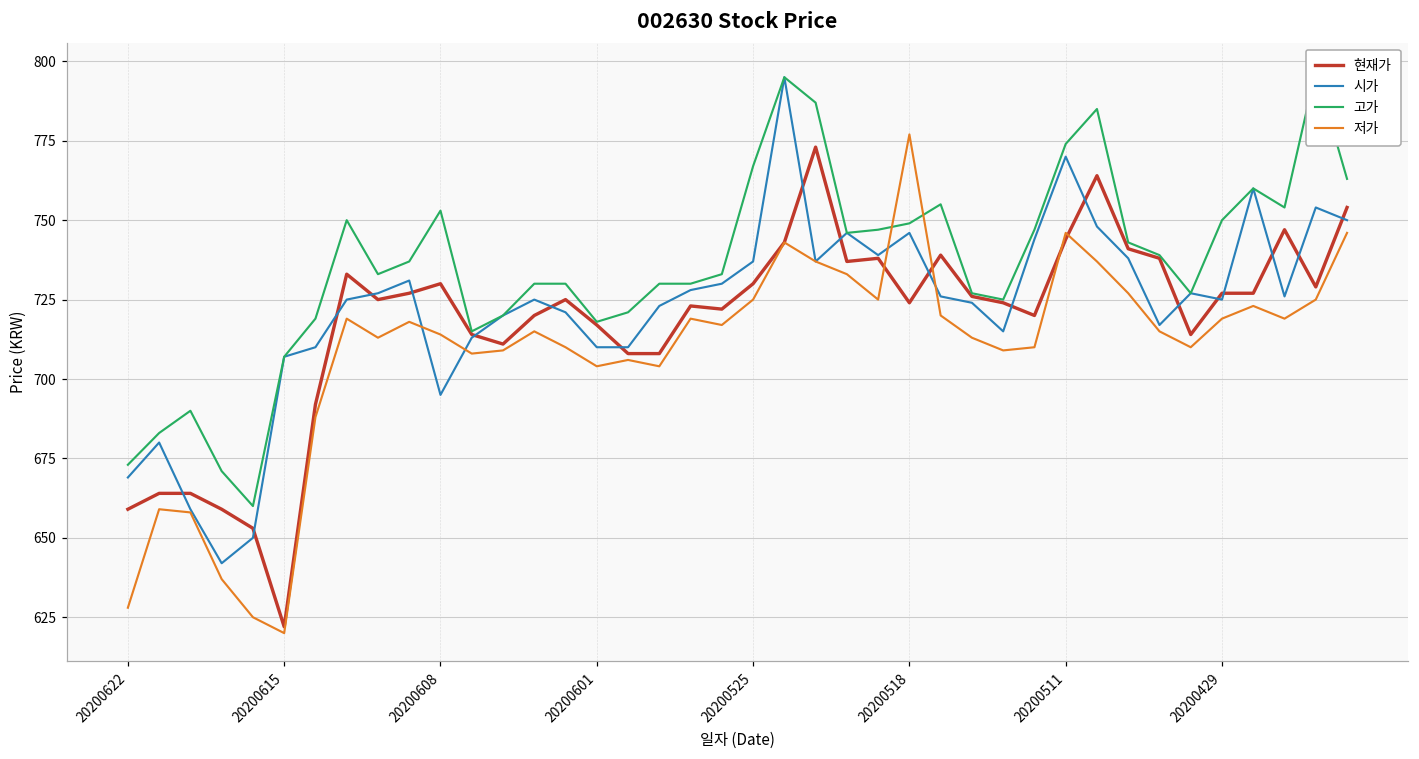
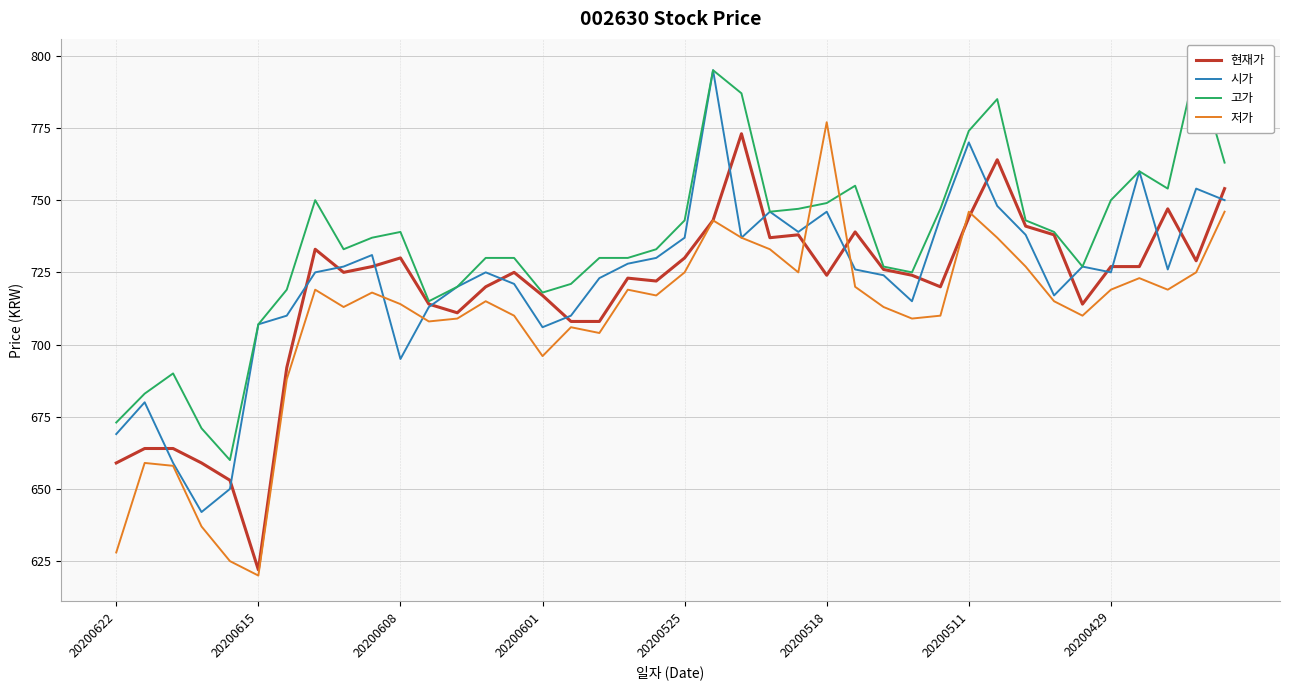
  {
    "현재가": {
      "20200622": 659,
      "20200615": 622,
      "20200608": 730,
      "20200601": 717,
      "20200525": 730,
      "20200518": 724,
      "20200511": 744,
      "20200429": 727
    },
    "시가": {
      "20200622": 669,
      "20200608": 695,
-     "20200601": 710,
+     "20200601": 706,
      "20200525": 737,
      "20200518": 746,
      "20200511": 770,
      "20200429": 725
    },
    "고가": {
      "20200622": 673,
-     "20200608": 753,
+     "20200608": 739,
      "20200601": 718,
-     "20200525": 767,
+     "20200525": 743,
      "20200518": 749,
      "20200511": 774,
      "20200429": 750
    },
    "저가": {
      "20200622": 628,
      "20200615": 620,
      "20200608": 714,
-     "20200601": 704,
+     "20200601": 696,
      "20200525": 725,
      "20200518": 777,
      "20200511": 746,
      "20200429": 719
    }
  }
